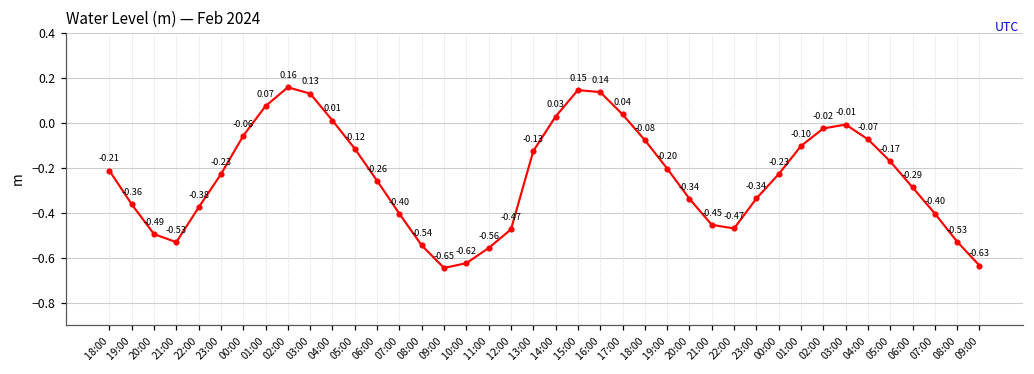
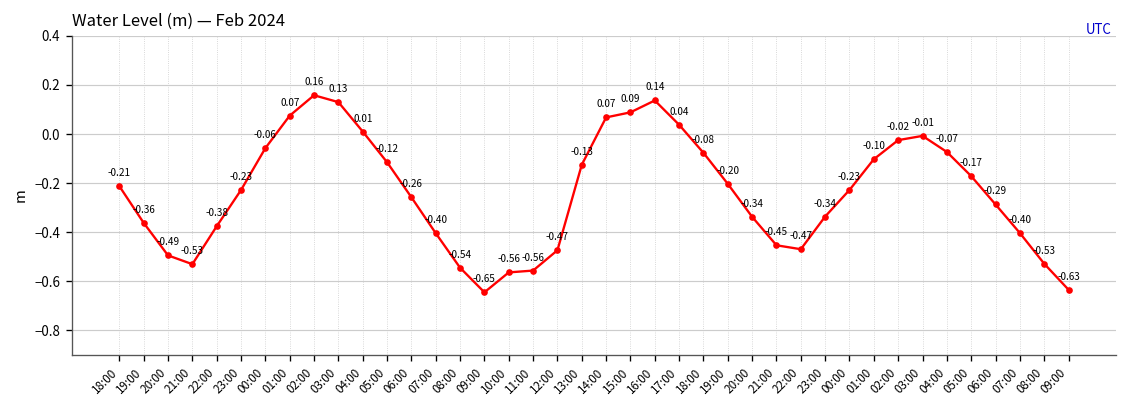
  {
-   "10:00": -0.62,
+   "10:00": -0.56,
    "11:00": -0.56,
    "12:00": -0.47,
    "13:00": -0.13,
-   "14:00": 0.03,
-   "15:00": 0.15,
+   "14:00": 0.07,
+   "15:00": 0.09,
    "16:00": 0.14,
    "17:00": 0.04
  }
